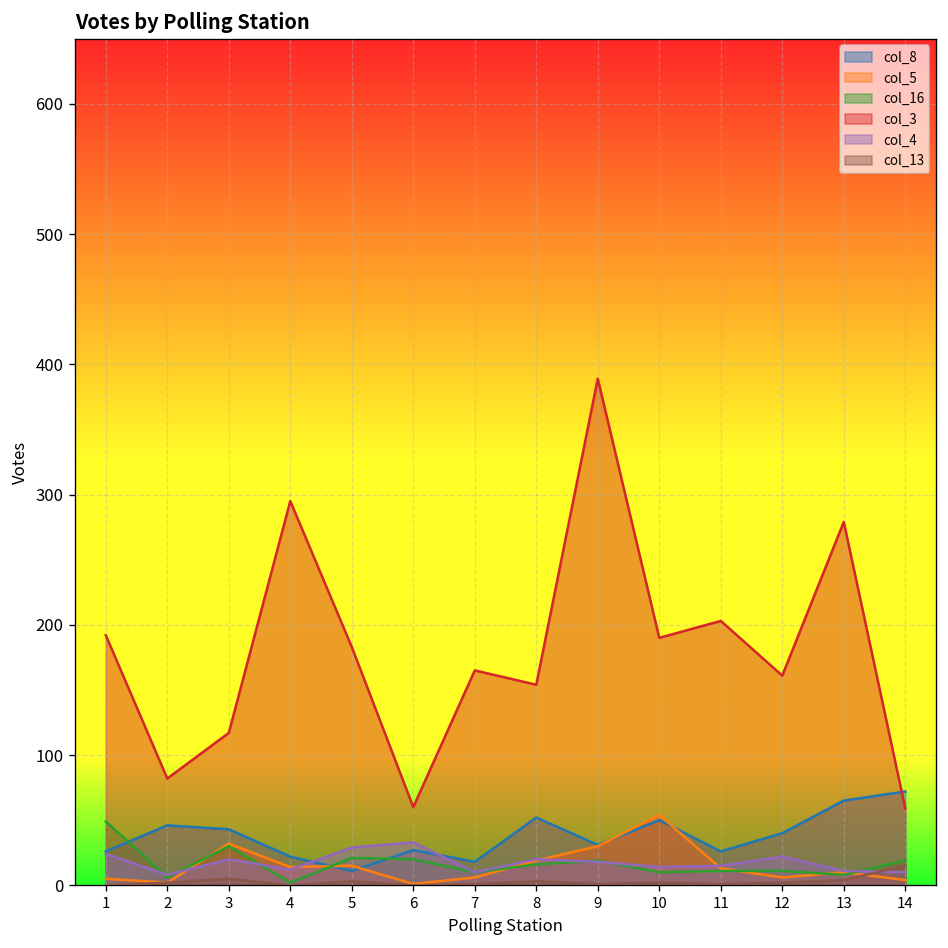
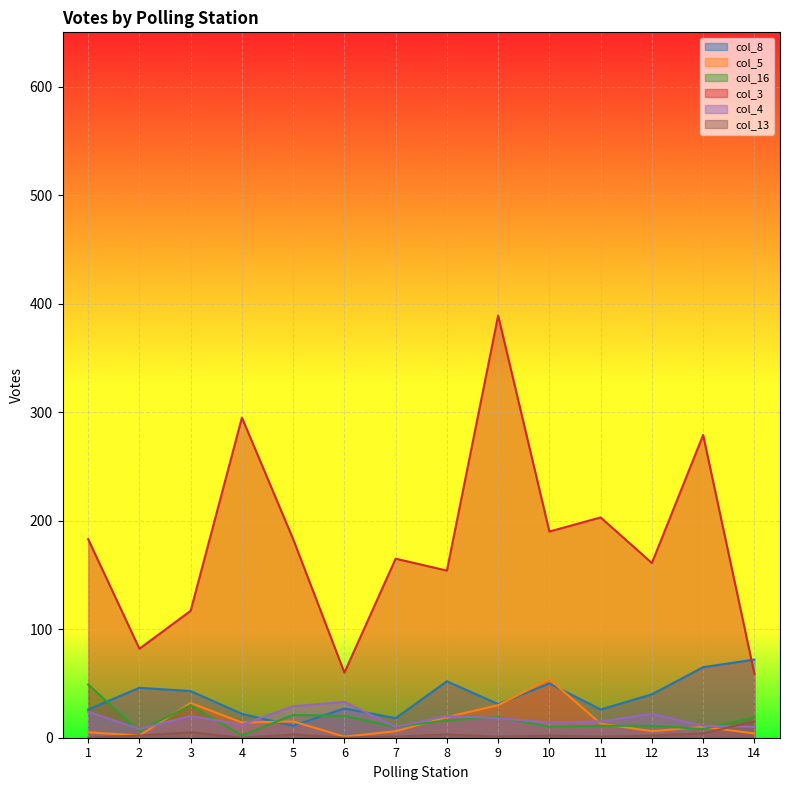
  {
    "col_8": {
      "2": 46,
      "3": 43,
      "4": 22,
      "5": 11,
      "6": 27,
      "7": 18,
      "8": 52,
      "10": 50,
      "11": 26,
      "12": 40,
      "13": 65,
      "14": 72
    },
    "col_5": {
      "1": 5,
      "5": 15,
      "7": 6,
      "10": 54,
      "12": 6,
      "14": 4
    },
    "col_16": {
      "1": 49,
      "5": 21,
      "6": 20,
      "8": 16,
      "10": 10,
      "12": 11,
      "14": 19
    },
    "col_3": {
-     "1": 192,
+     "1": 183,
      "2": 82,
      "3": 117,
      "4": 295,
      "5": 183,
      "6": 60,
      "7": 165,
      "8": 154,
      "9": 389,
      "10": 190,
      "11": 203,
      "12": 161,
      "13": 279,
      "14": 59
    },
    "col_4": {
      "3": 20,
      "5": 29,
      "6": 33,
      "10": 14,
      "12": 22,
      "14": 10
    },
    "col_13": {
      "1": 0,
      "3": 5,
      "5": 3,
      "7": 1,
      "8": 3,
      "9": 1,
      "10": 2,
      "11": 1,
      "12": 2,
      "13": 4,
      "14": 15
    }
  }
